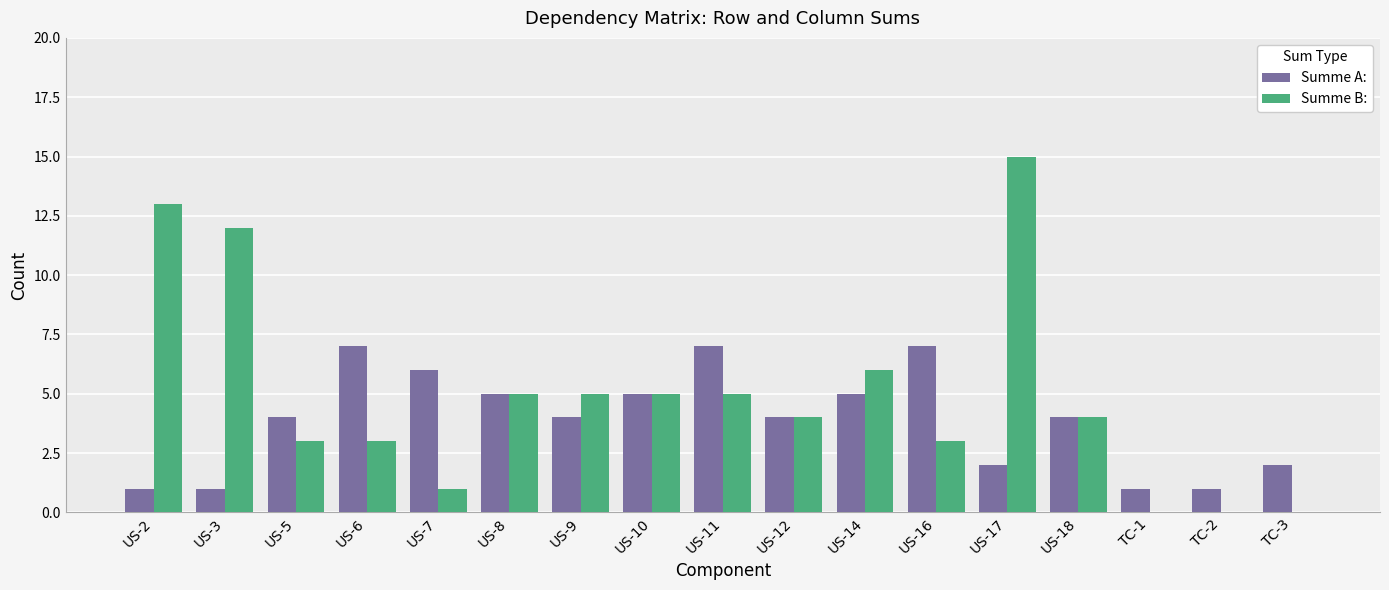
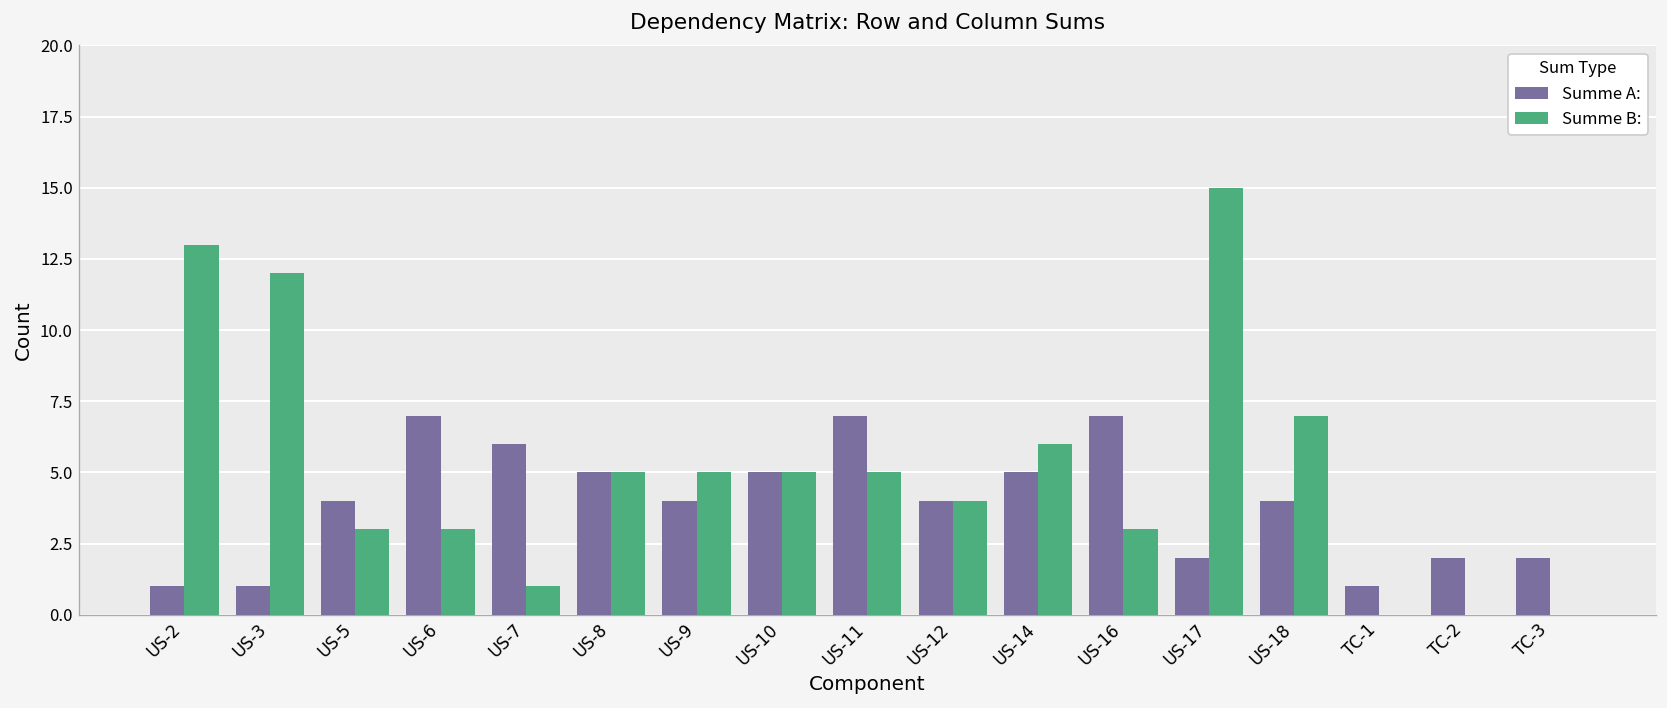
  {
    "Summe A:": {
      "US-2": 1,
      "US-3": 1,
      "US-5": 4,
      "US-6": 7,
      "US-7": 6,
      "US-8": 5,
      "US-9": 4,
      "US-10": 5,
      "US-11": 7,
      "US-12": 4,
      "US-14": 5,
      "US-16": 7,
      "US-17": 2,
      "US-18": 4,
      "TC-1": 1,
-     "TC-2": 1,
+     "TC-2": 2,
      "TC-3": 2
    },
    "Summe B:": {
      "US-2": 13,
      "US-3": 12,
      "US-5": 3,
      "US-6": 3,
      "US-7": 1,
      "US-8": 5,
      "US-9": 5,
      "US-10": 5,
      "US-11": 5,
      "US-12": 4,
      "US-14": 6,
      "US-16": 3,
      "US-17": 15,
-     "US-18": 4,
+     "US-18": 7,
      "TC-1": 0,
      "TC-2": 0,
      "TC-3": 0
    }
  }
